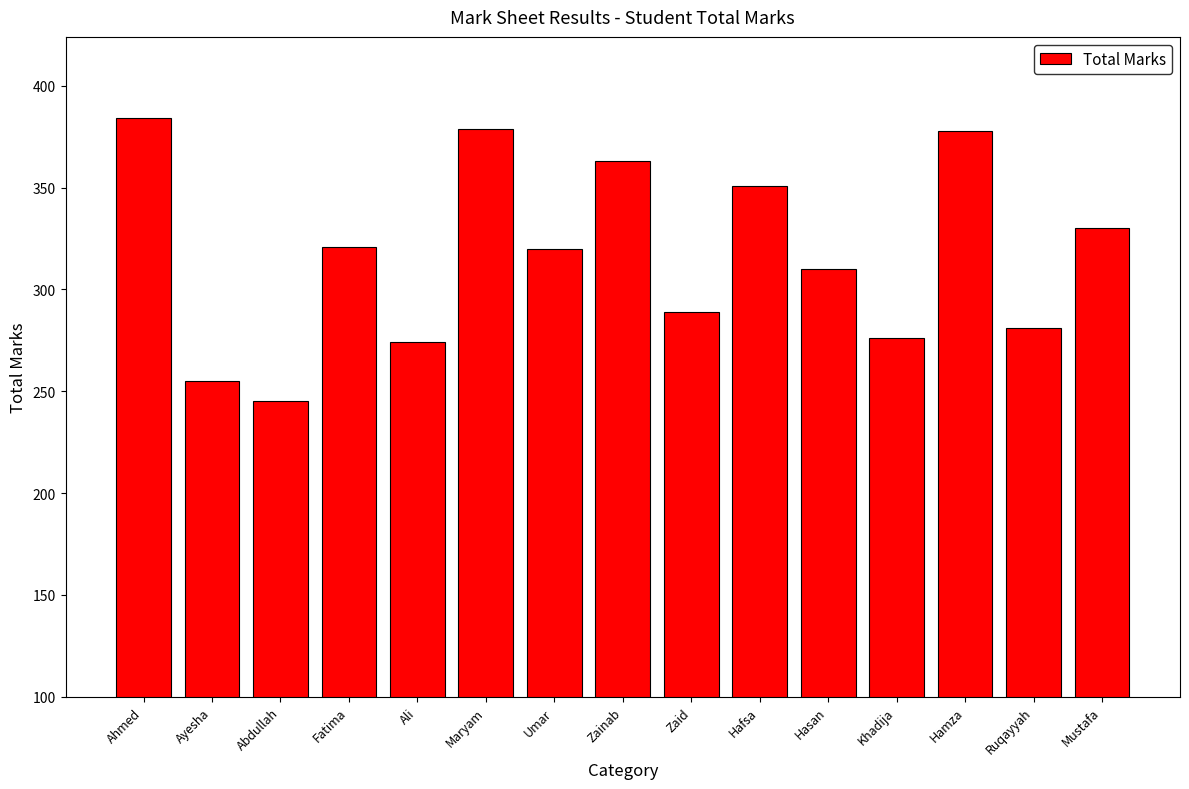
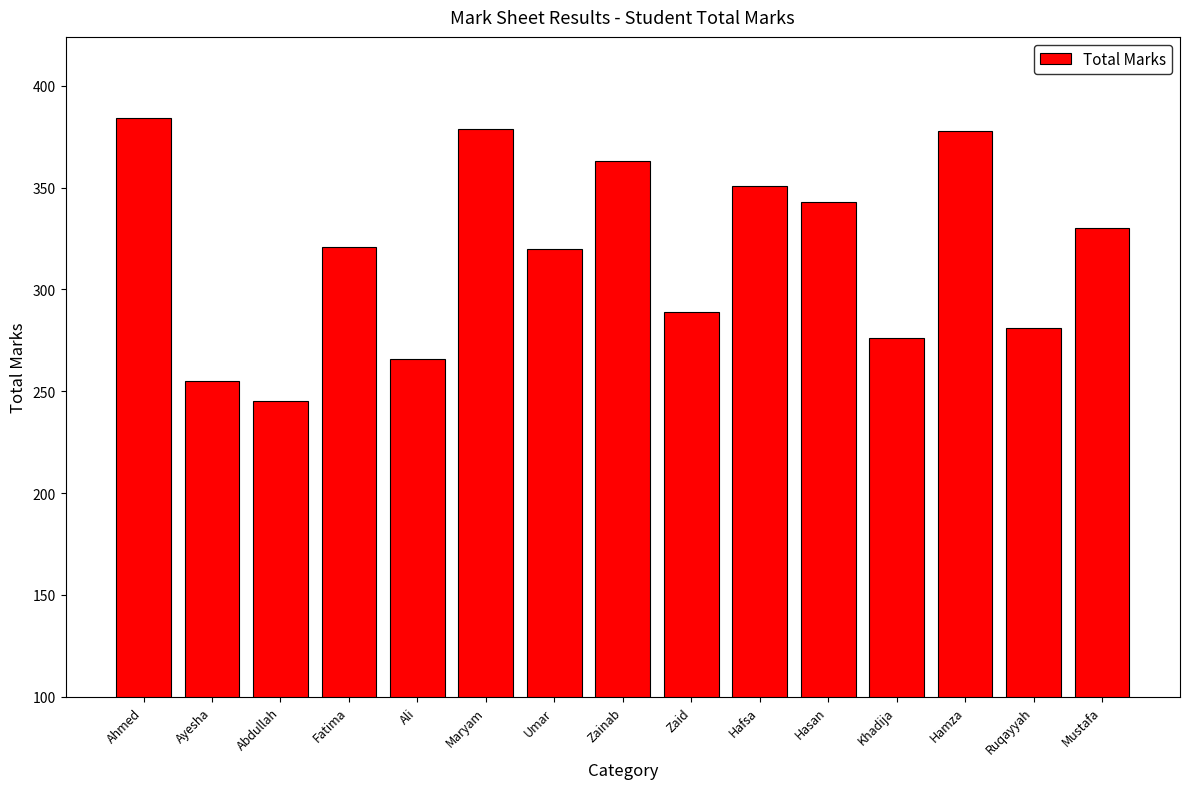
  {
    "Ahmed": 384,
    "Ayesha": 255,
    "Abdullah": 245,
    "Fatima": 321,
-   "Ali": 274,
+   "Ali": 266,
    "Maryam": 379,
    "Umar": 320,
    "Zainab": 363,
    "Zaid": 289,
    "Hafsa": 351,
-   "Hasan": 310,
+   "Hasan": 343,
    "Khadija": 276,
    "Hamza": 378,
    "Ruqayyah": 281,
    "Mustafa": 330
  }
